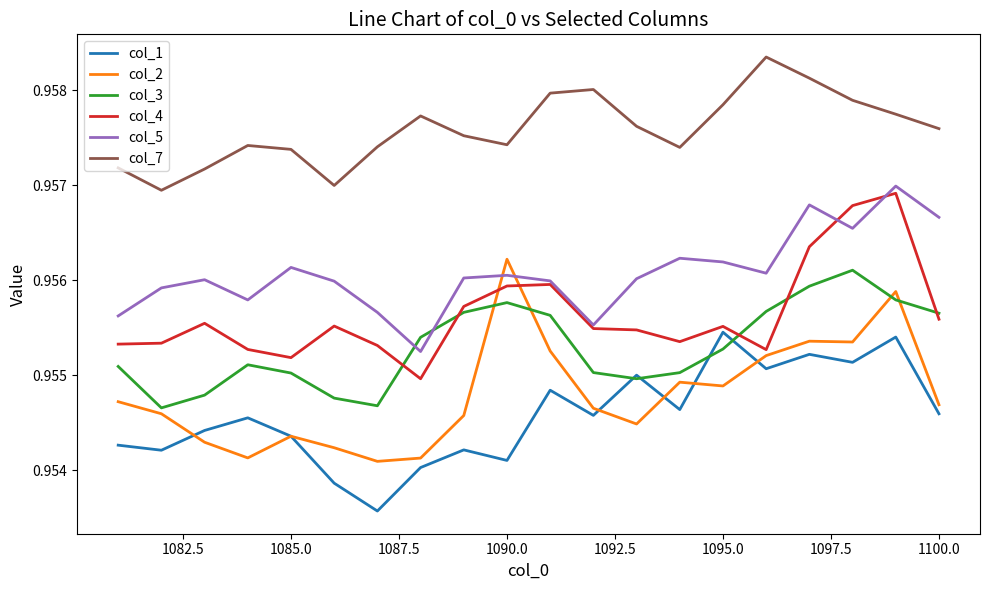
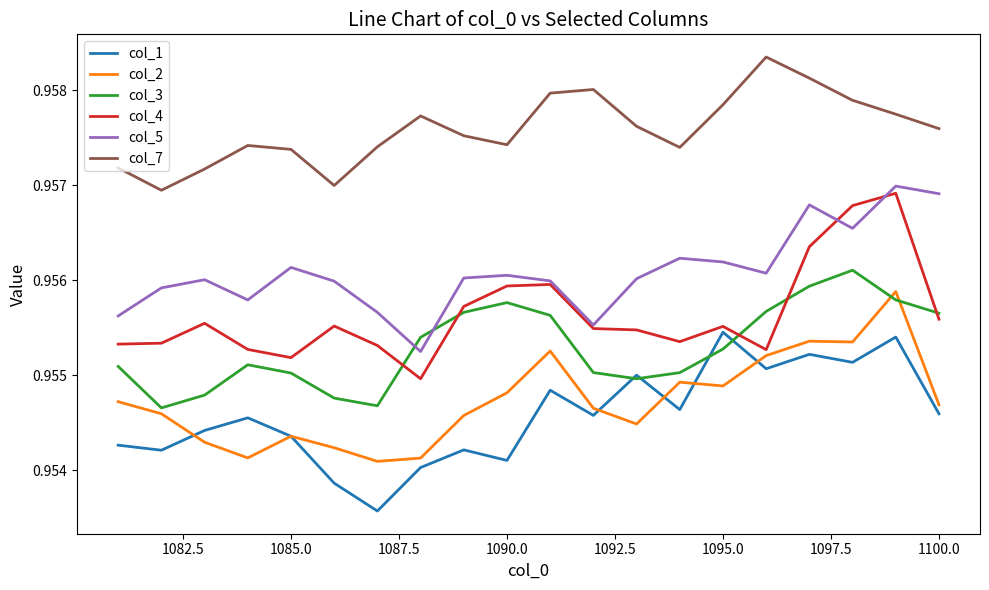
  {
    "col_1": {
      "1090.0": 0.9541,
      "1095.0": 0.9555,
      "1100.0": 0.9546
    },
    "col_2": {
-     "1090.0": 0.9562,
+     "1090.0": 0.9548,
      "1095.0": 0.9549,
      "1100.0": 0.9547
    },
    "col_3": {
      "1085.0": 0.9550,
      "1090.0": 0.9558,
      "1095.0": 0.9553,
      "1100.0": 0.9557
    },
    "col_4": {
      "1085.0": 0.9552,
      "1090.0": 0.9559,
      "1095.0": 0.9555,
      "1100.0": 0.9556
    },
    "col_5": {
      "1085.0": 0.9561,
      "1090.0": 0.9561,
      "1095.0": 0.9562,
-     "1100.0": 0.9567
+     "1100.0": 0.9569
    },
    "col_7": {
      "1085.0": 0.9574,
      "1090.0": 0.9574,
      "1095.0": 0.9578,
      "1100.0": 0.9576
    }
  }
